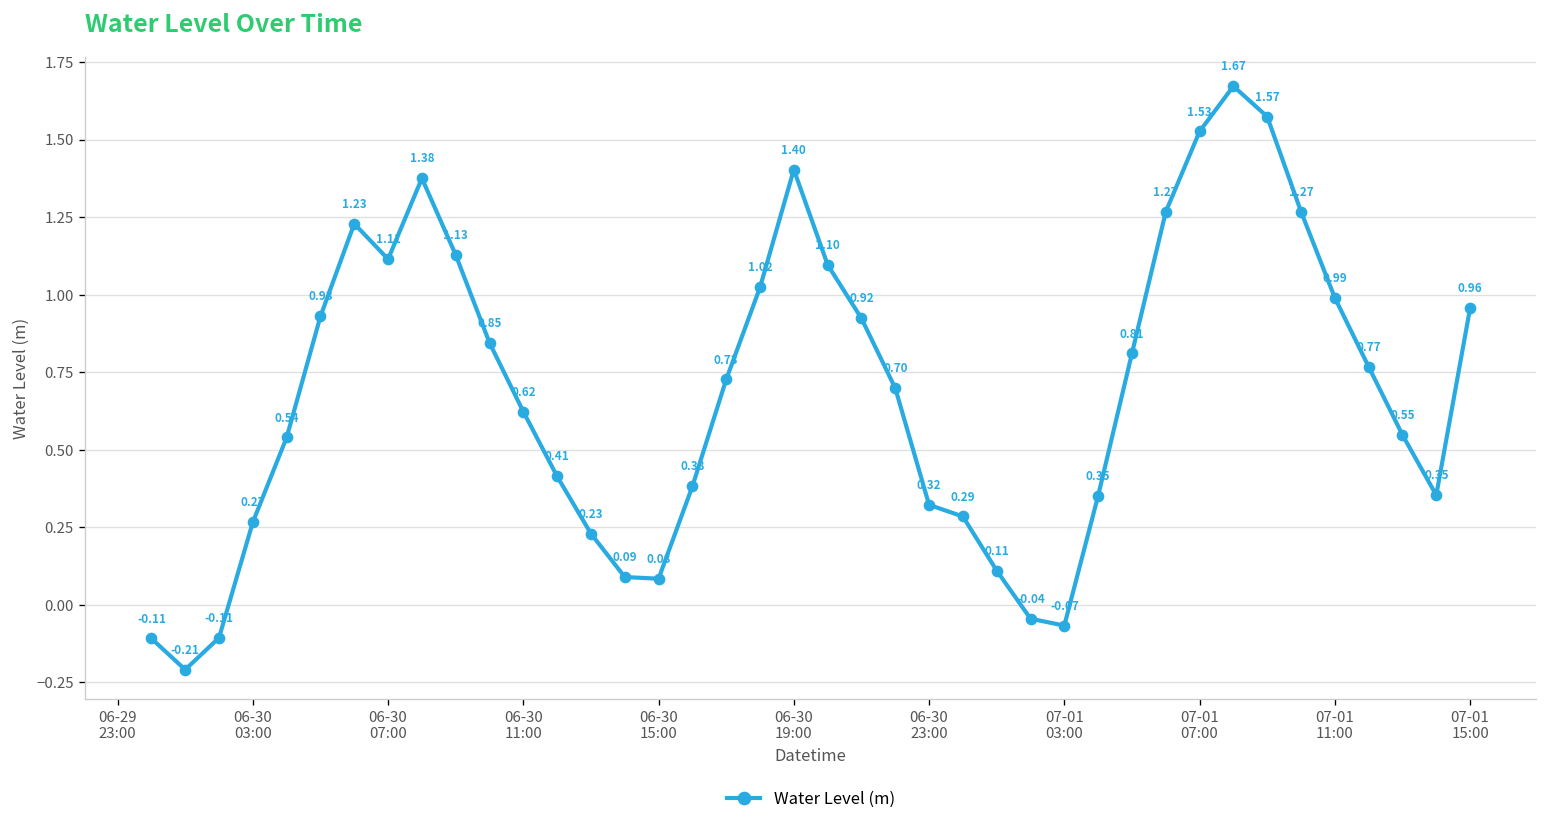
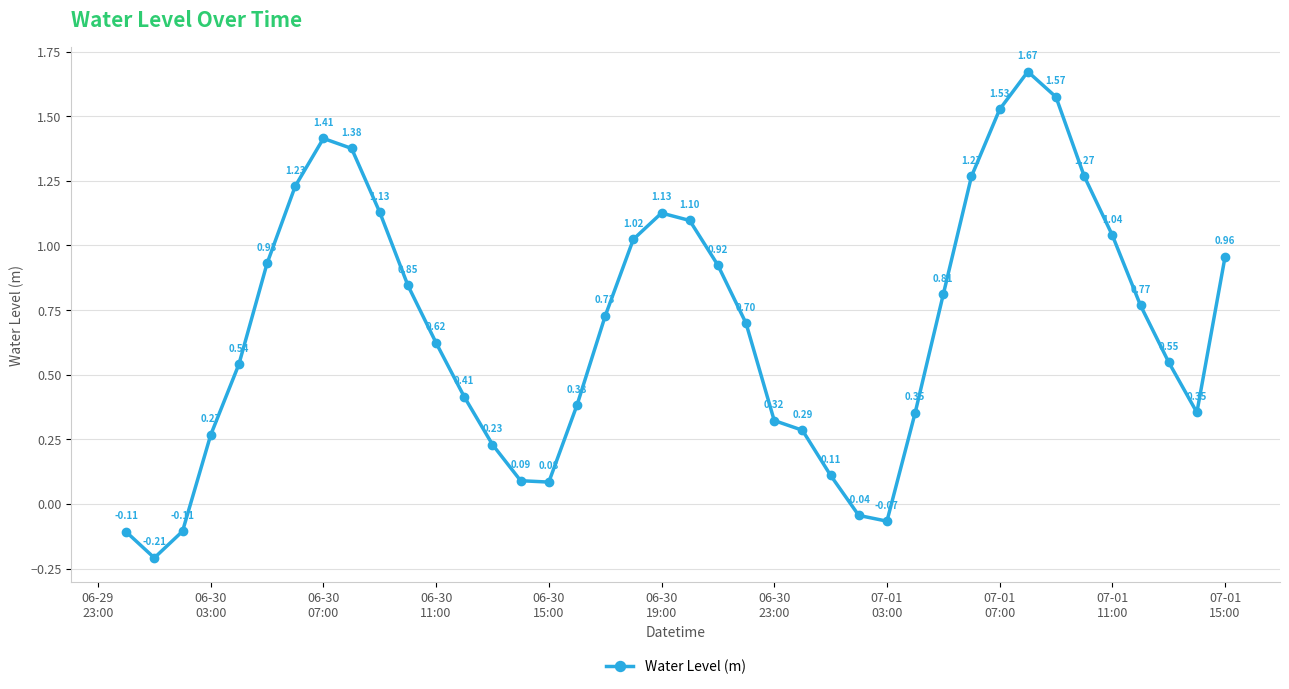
  {
    "06-30 03:00": 0.27,
-   "06-30 07:00": 1.11,
+   "06-30 07:00": 1.41,
    "06-30 11:00": 0.62,
    "06-30 15:00": 0.08,
-   "06-30 19:00": 1.40,
+   "06-30 19:00": 1.13,
    "06-30 23:00": 0.32,
    "07-01 03:00": -0.07,
    "07-01 07:00": 1.53,
-   "07-01 11:00": 0.99,
+   "07-01 11:00": 1.04,
    "07-01 15:00": 0.96
  }
